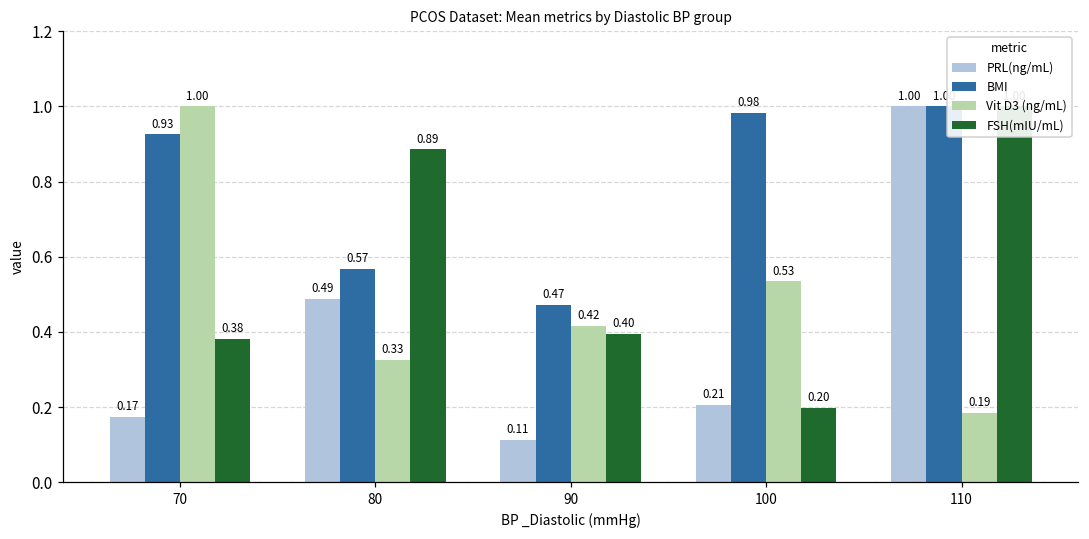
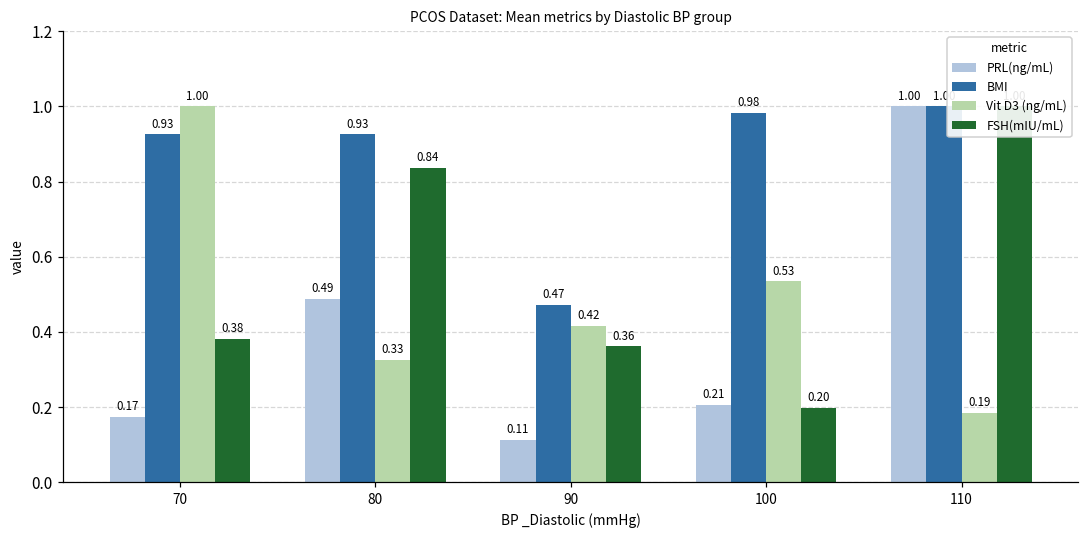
  {
    "BMI": {
      "70": 0.93,
-     "80": 0.57,
+     "80": 0.93,
      "90": 0.47,
      "100": 0.98
    },
    "FSH(mIU/mL)": {
      "70": 0.38,
-     "80": 0.89,
-     "90": 0.40,
+     "80": 0.84,
+     "90": 0.36,
      "100": 0.20
    }
  }
